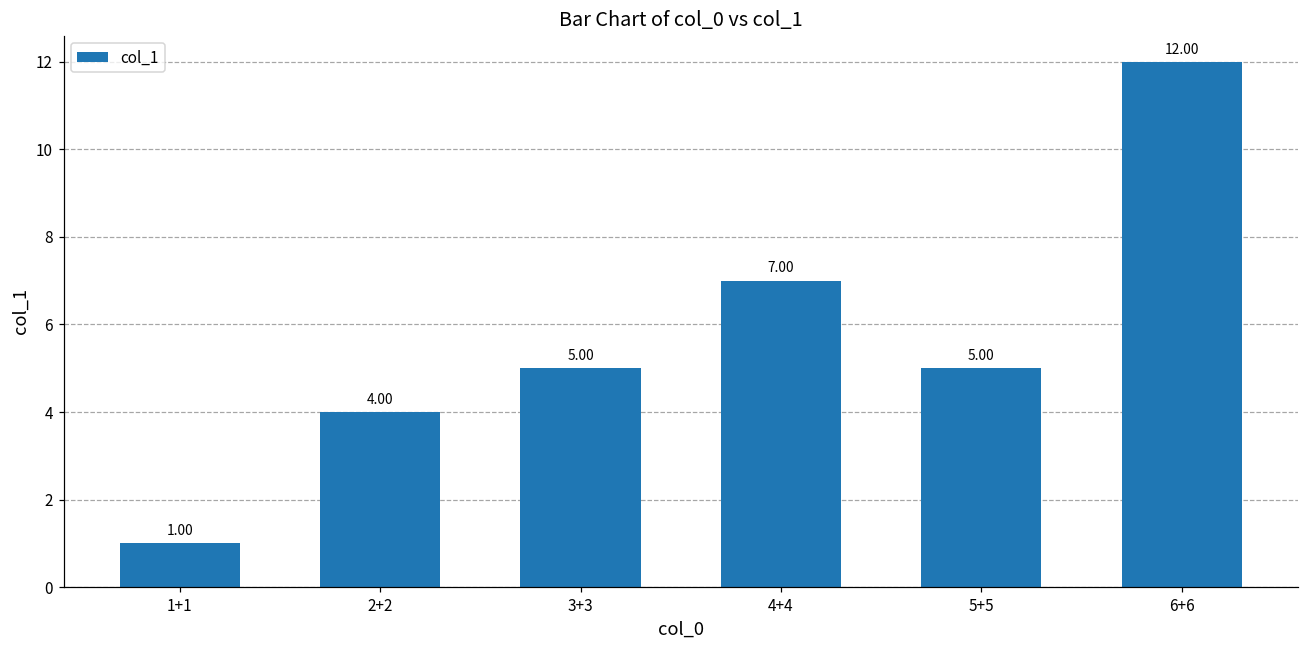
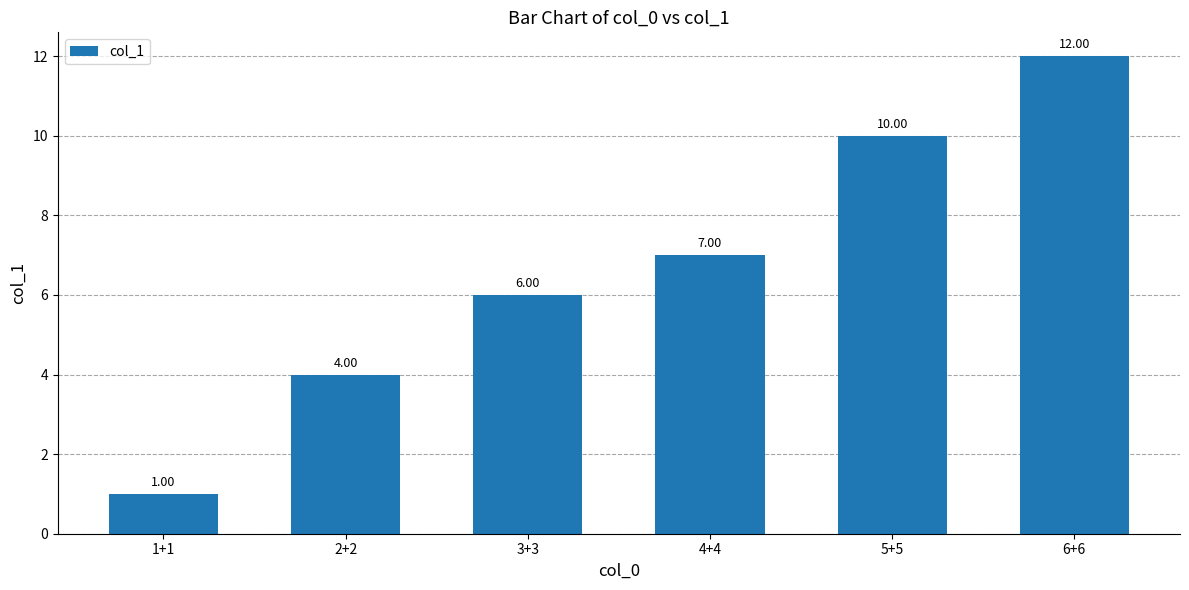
  {
    "1+1": 1.00,
    "2+2": 4.00,
-   "3+3": 5.00,
+   "3+3": 6.00,
    "4+4": 7.00,
-   "5+5": 5.00,
+   "5+5": 10.00,
    "6+6": 12.00
  }
